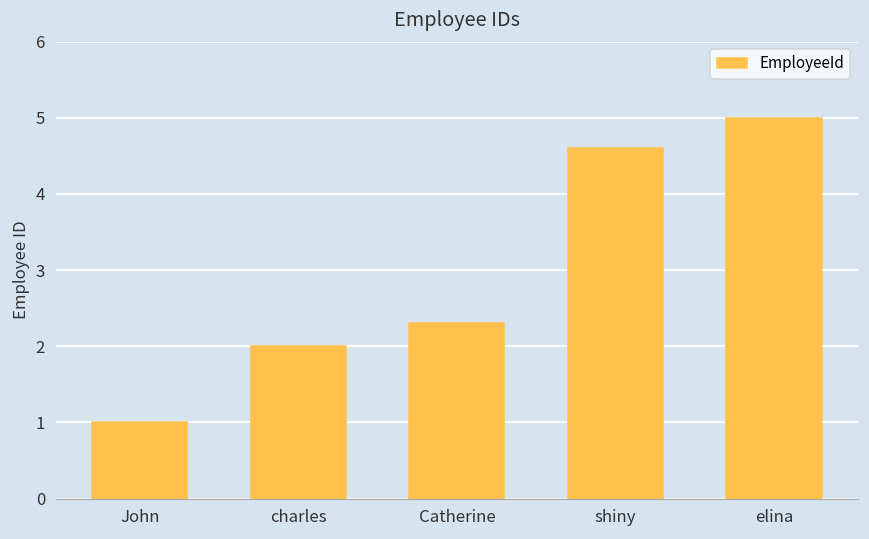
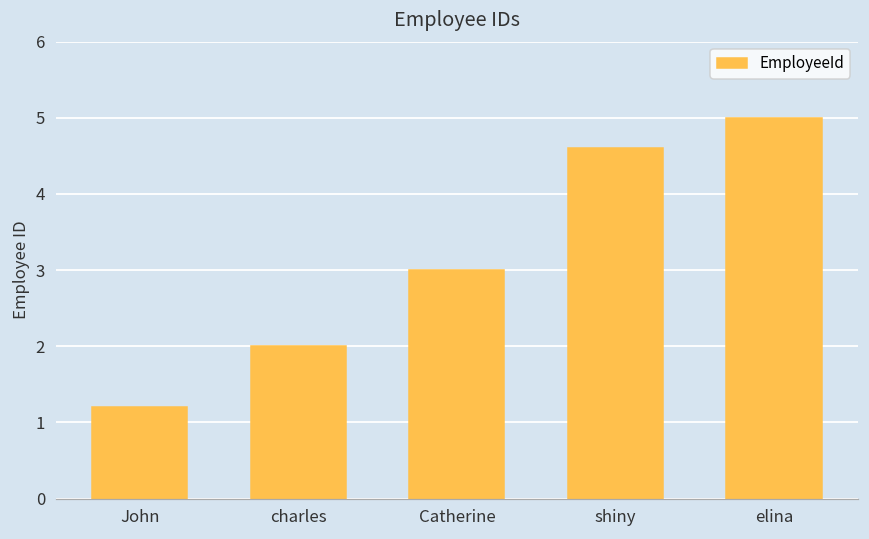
  {
-   "John": 1.0,
+   "John": 1.2,
    "charles": 2.0,
-   "Catherine": 2.3,
+   "Catherine": 3.0,
    "shiny": 4.6,
    "elina": 5.0
  }
